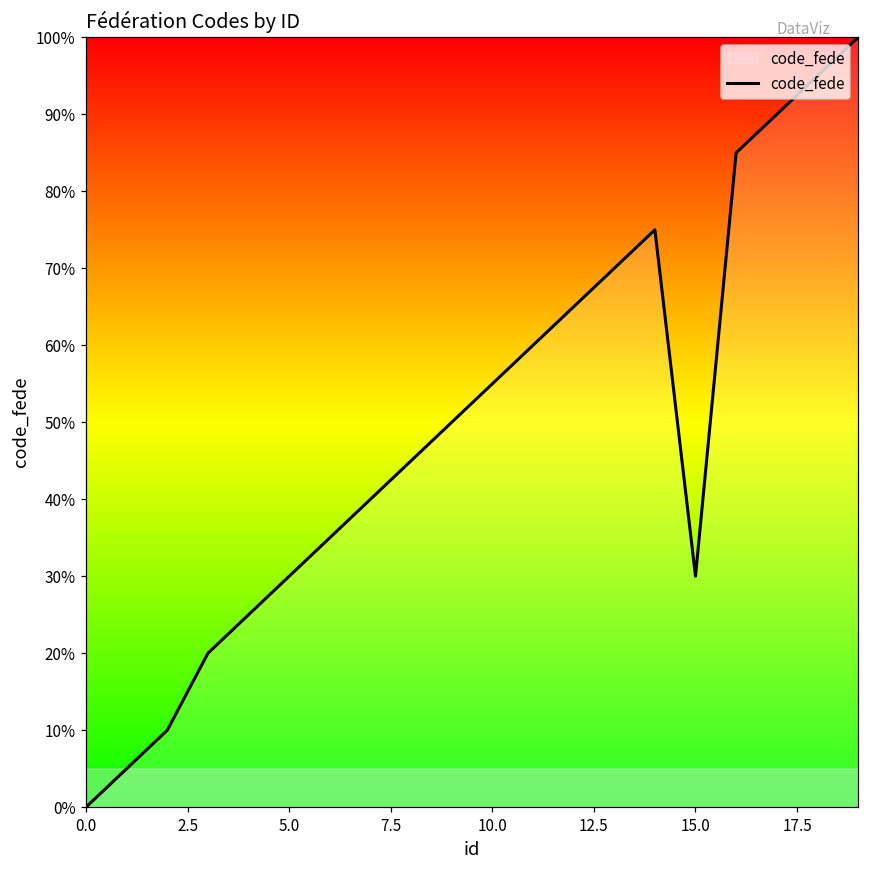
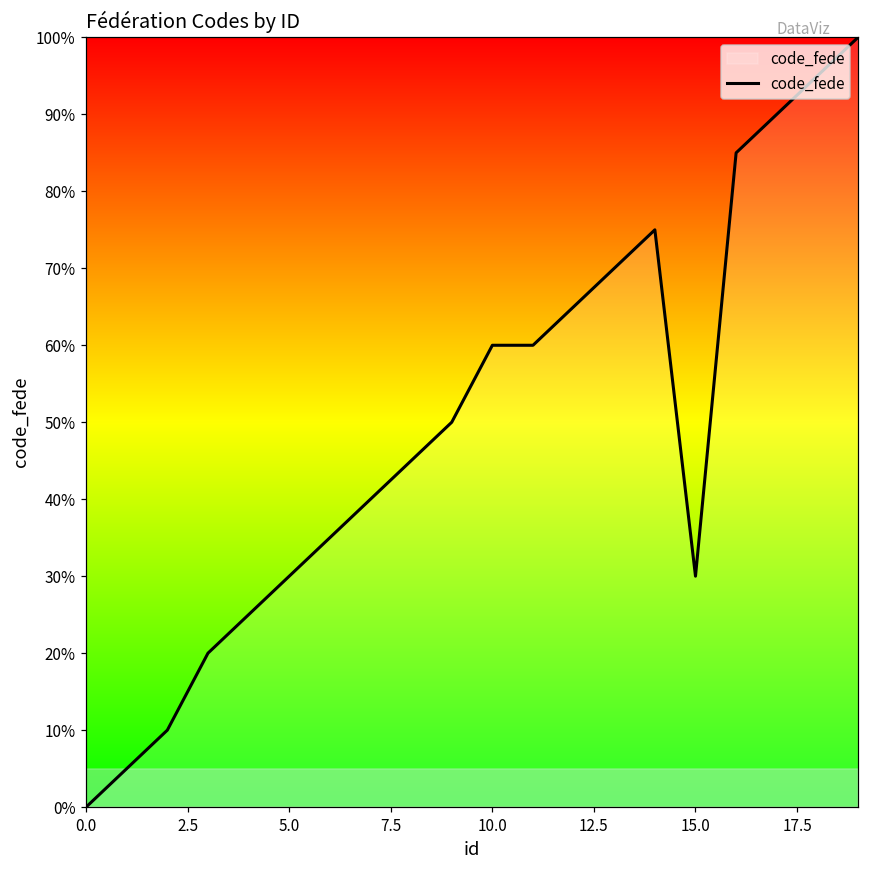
  {
    "5.0": "30%",
-   "10.0": "55%",
+   "10.0": "60%",
    "15.0": "30%"
  }
